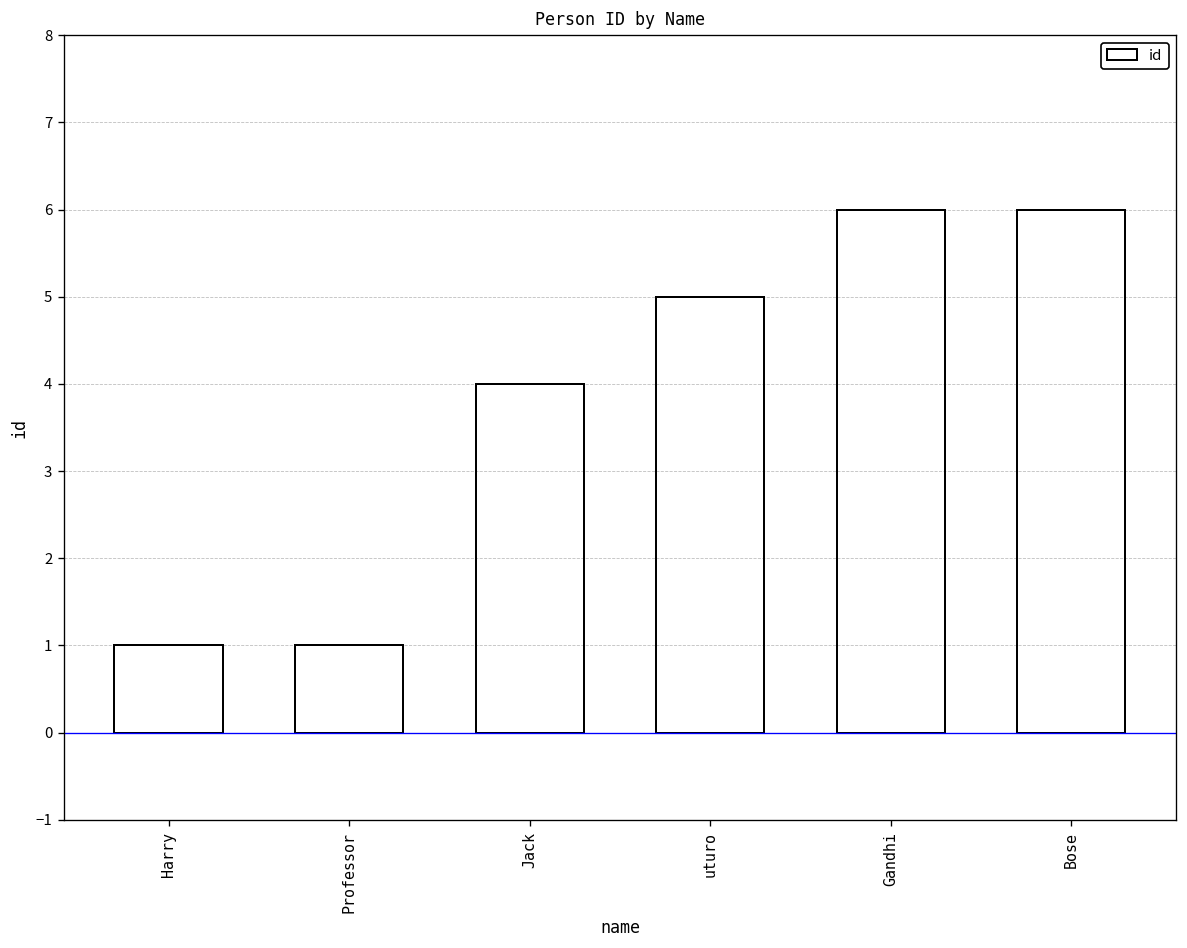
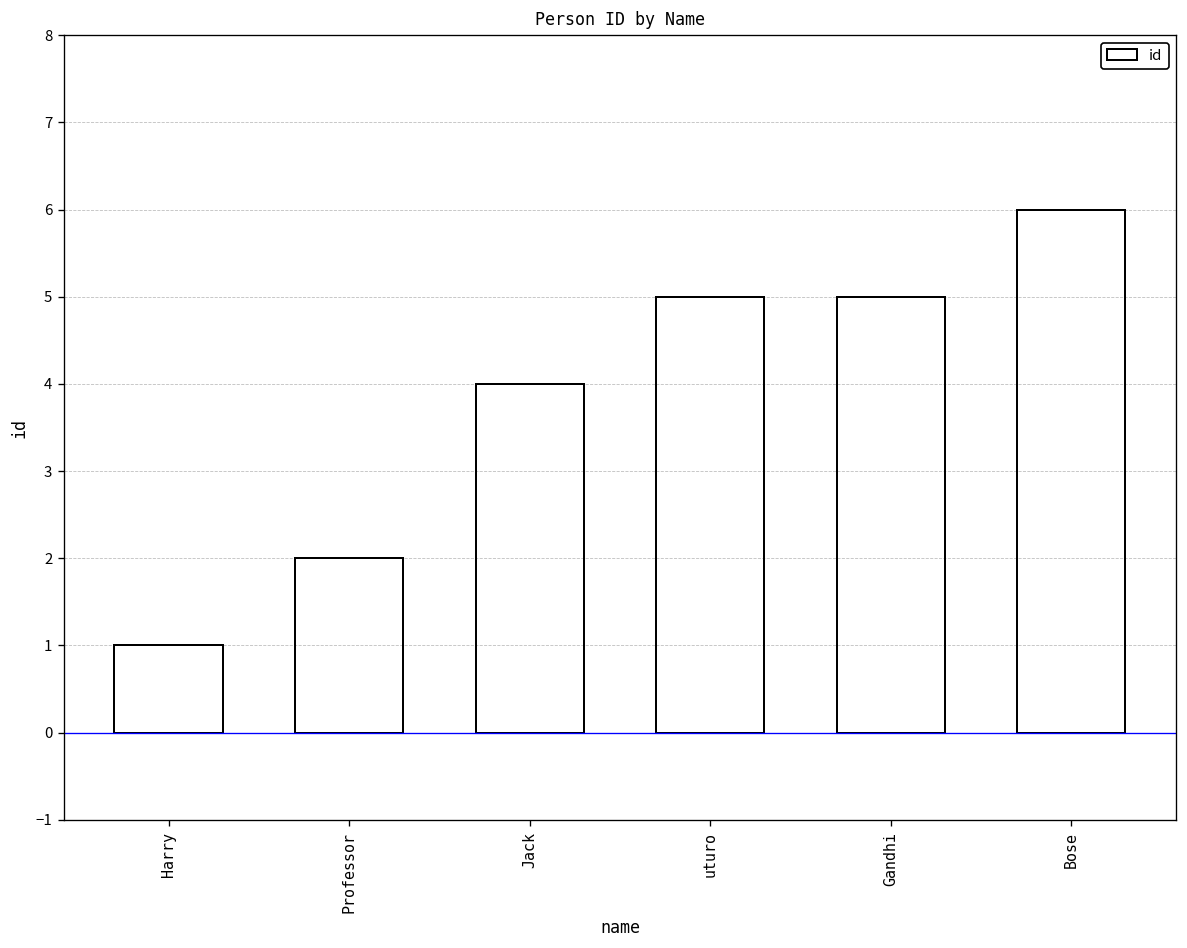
  {
    "Harry": 1,
-   "Professor": 1,
+   "Professor": 2,
    "Jack": 4,
    "uturo": 5,
-   "Gandhi": 6,
+   "Gandhi": 5,
    "Bose": 6
  }
